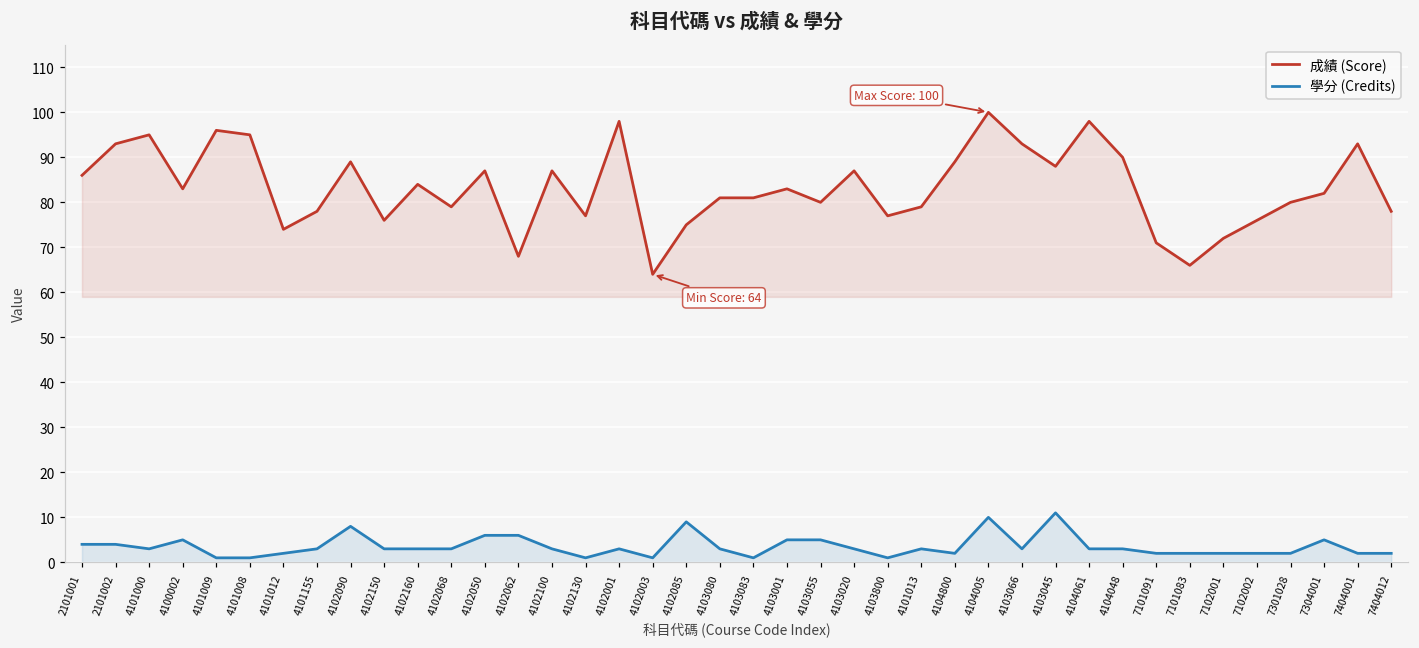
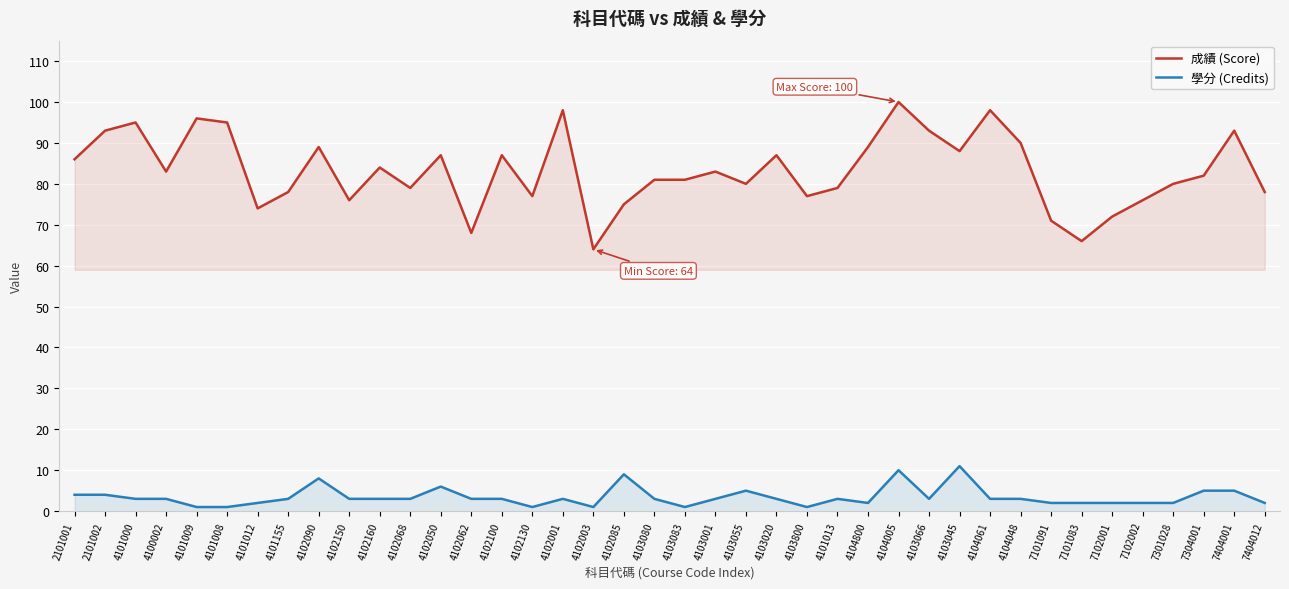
  {
    "成績 (Score)": {
      "2101001": 86,
      "2101002": 93,
      "4101000": 95,
      "4100002": 83,
      "4101009": 96,
      "4101008": 95,
      "4101012": 74,
      "4101155": 78,
      "4102090": 89,
      "4102150": 76,
      "4102160": 84,
      "4102068": 79,
      "4102050": 87,
      "4102062": 68,
      "4102100": 87,
      "4102130": 77,
      "4102001": 98,
      "4102085": 75,
      "4103080": 81,
      "4103083": 81,
      "4103001": 83,
      "4103055": 80,
      "4103020": 87,
      "4103800": 77,
      "4101013": 79,
      "4104800": 89,
      "4103066": 93,
      "4103045": 88,
      "4104061": 98,
      "4104048": 90,
      "7101091": 71,
      "7101083": 66,
      "7102001": 72,
      "7102002": 76,
      "7301028": 80,
      "7304001": 82,
      "7404001": 93,
      "7404012": 78
    },
    "學分 (Credits)": {
      "2101001": 4,
      "2101002": 4,
      "4101000": 3,
-     "4100002": 5,
+     "4100002": 3,
      "4101009": 1,
      "4101008": 1,
      "4101012": 2,
      "4101155": 3,
      "4102090": 8,
      "4102150": 3,
      "4102160": 3,
      "4102068": 3,
      "4102050": 6,
-     "4102062": 6,
+     "4102062": 3,
      "4102100": 3,
      "4102130": 1,
      "4102001": 3,
      "4102003": 1,
      "4102085": 9,
      "4103080": 3,
      "4103083": 1,
-     "4103001": 5,
+     "4103001": 3,
      "4103055": 5,
      "4103020": 3,
      "4103800": 1,
      "4101013": 3,
      "4104800": 2,
      "4104005": 10,
      "4103066": 3,
      "4103045": 11,
      "4104061": 3,
      "4104048": 3,
      "7101091": 2,
      "7101083": 2,
      "7102001": 2,
      "7102002": 2,
      "7301028": 2,
      "7304001": 5,
-     "7404001": 2,
+     "7404001": 5,
      "7404012": 2
    }
  }
